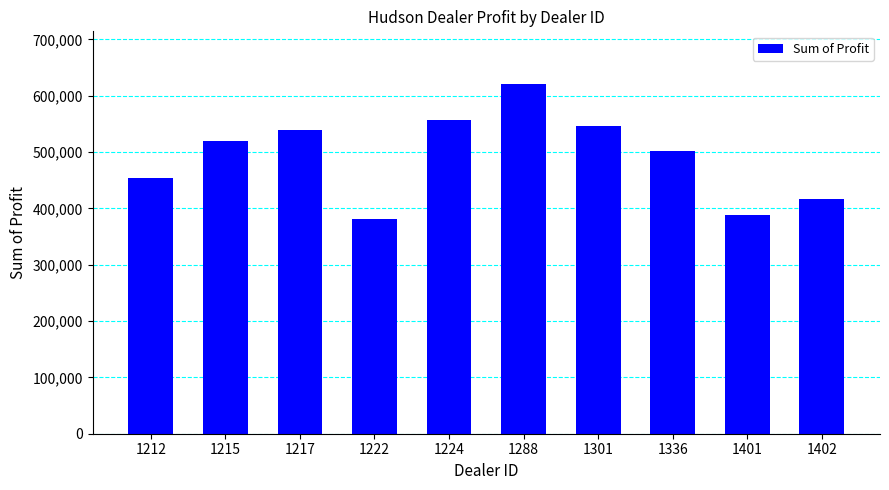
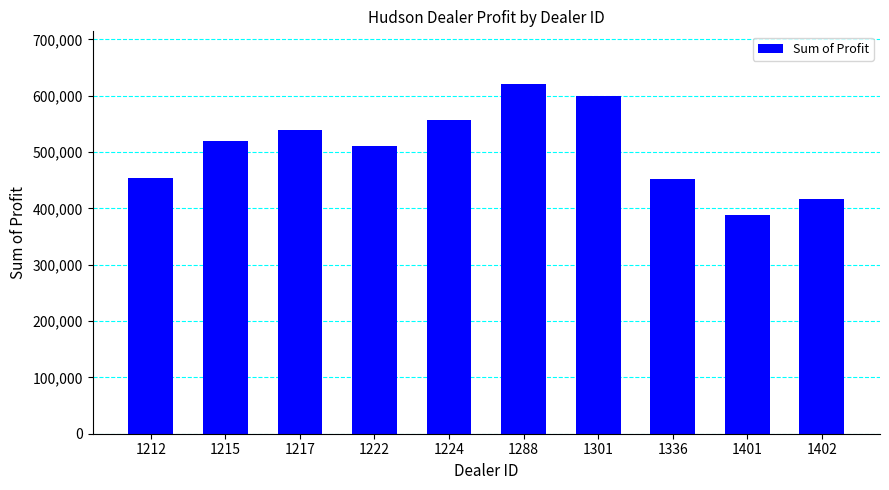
  {
    "1212": "450,000",
    "1215": "520,000",
    "1217": "540,000",
-   "1222": "380,000",
+   "1222": "510,000",
    "1224": "560,000",
    "1288": "620,000",
-   "1301": "550,000",
-   "1336": "500,000",
+   "1301": "600,000",
+   "1336": "450,000",
    "1401": "390,000",
    "1402": "420,000"
  }
